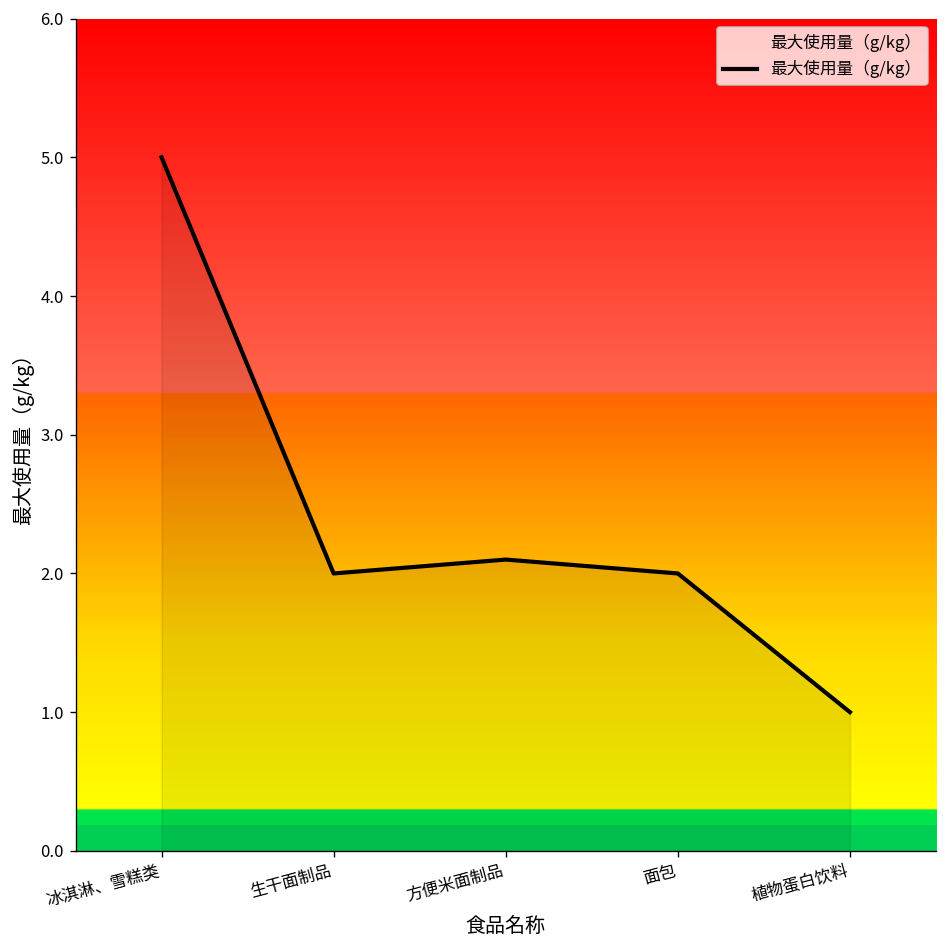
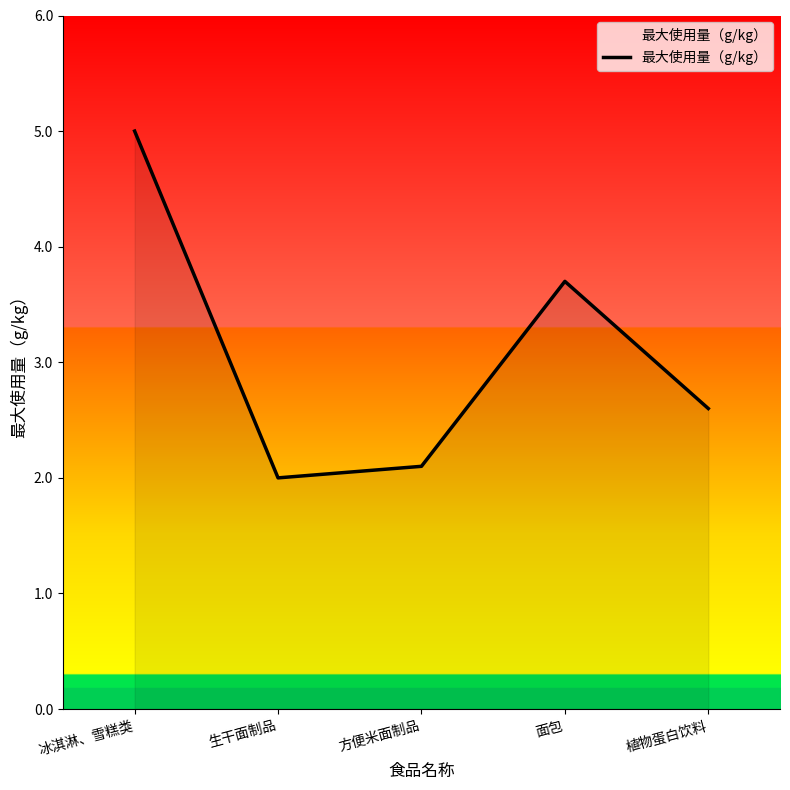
  {
    "最大使用量（g/kg）": {
      "冰淇淋、雪糕类": 5.0,
      "生干面制品": 2.0,
      "方便米面制品": 2.1,
-     "面包": 2.0,
-     "植物蛋白饮料": 1.0
+     "面包": 3.7,
+     "植物蛋白饮料": 2.6
    }
  }
